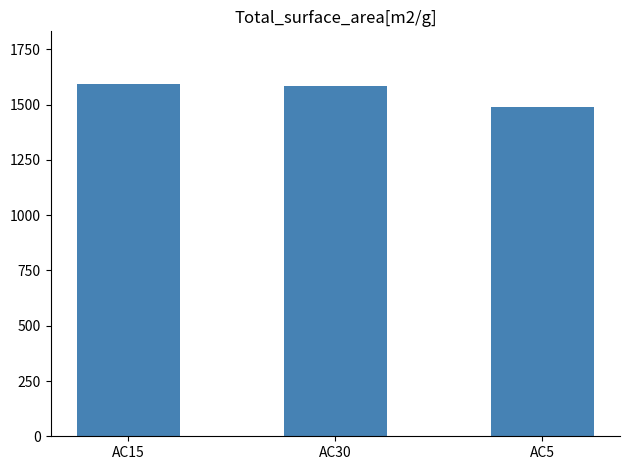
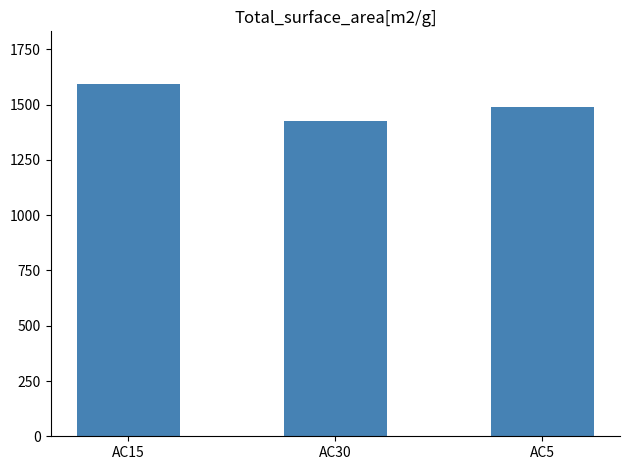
  {
    "AC15": 1590,
-   "AC30": 1590,
+   "AC30": 1430,
    "AC5": 1490
  }
